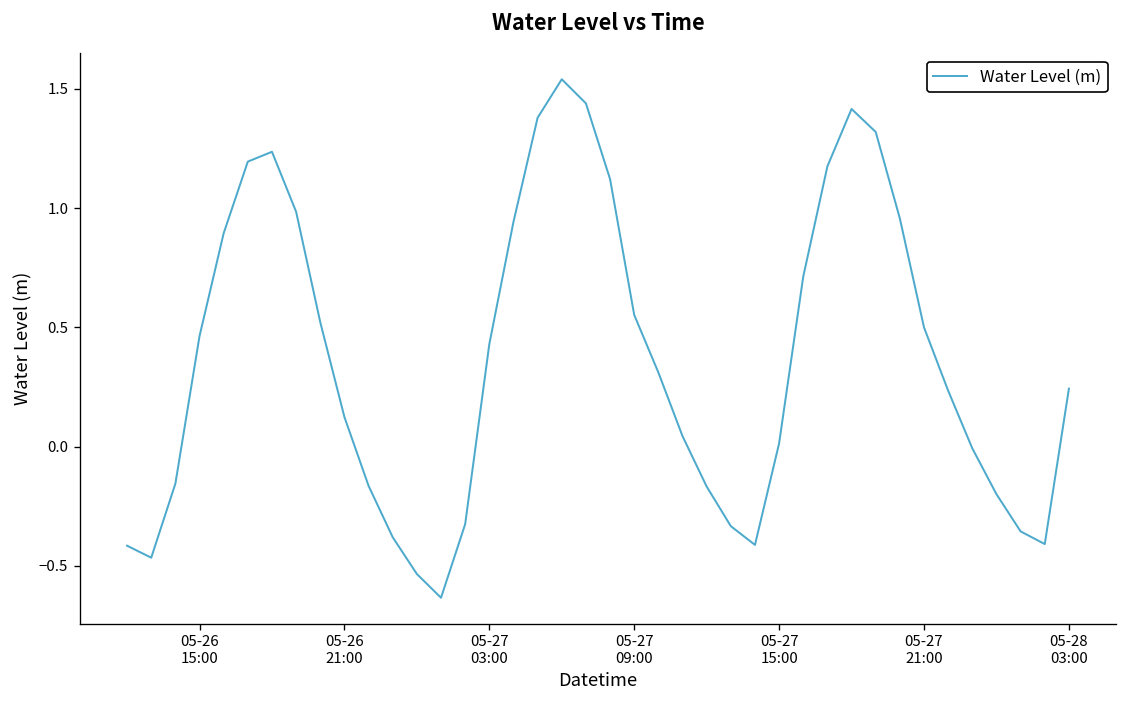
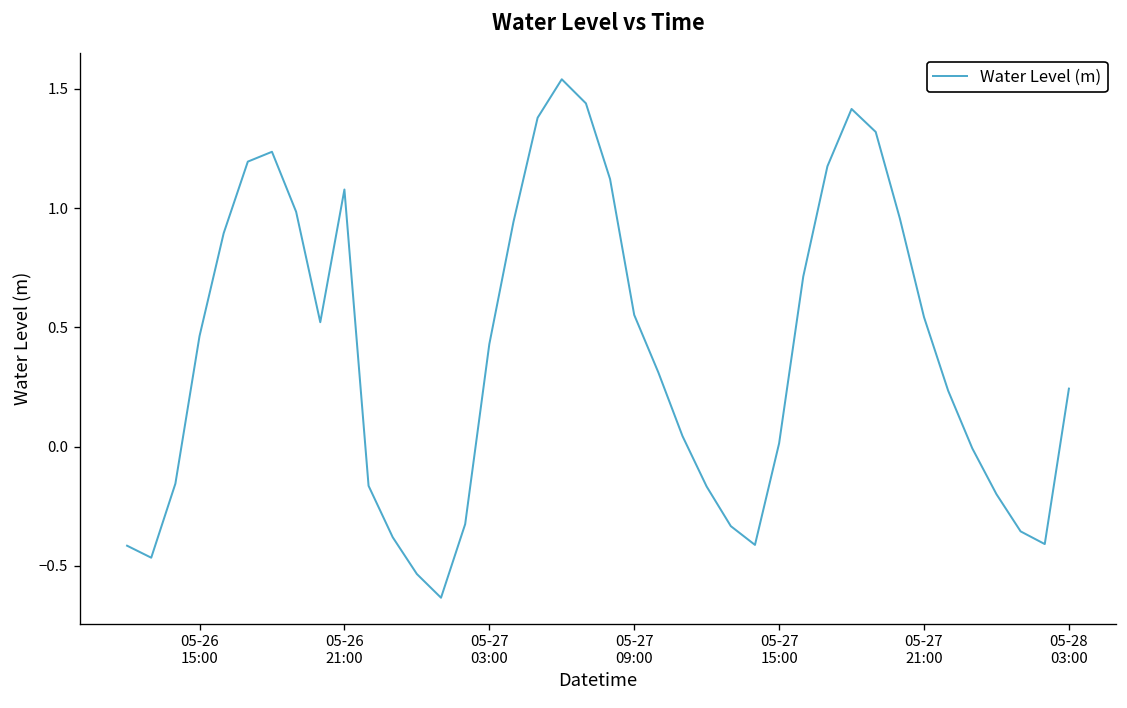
  {
    "05-26 15:00": 0.46,
-   "05-26 21:00": 0.12,
+   "05-26 21:00": 1.08,
    "05-27 03:00": 0.43,
    "05-27 09:00": 0.55,
    "05-27 15:00": 0.01,
-   "05-27 21:00": 0.50,
+   "05-27 21:00": 0.54,
    "05-28 03:00": 0.24
  }
